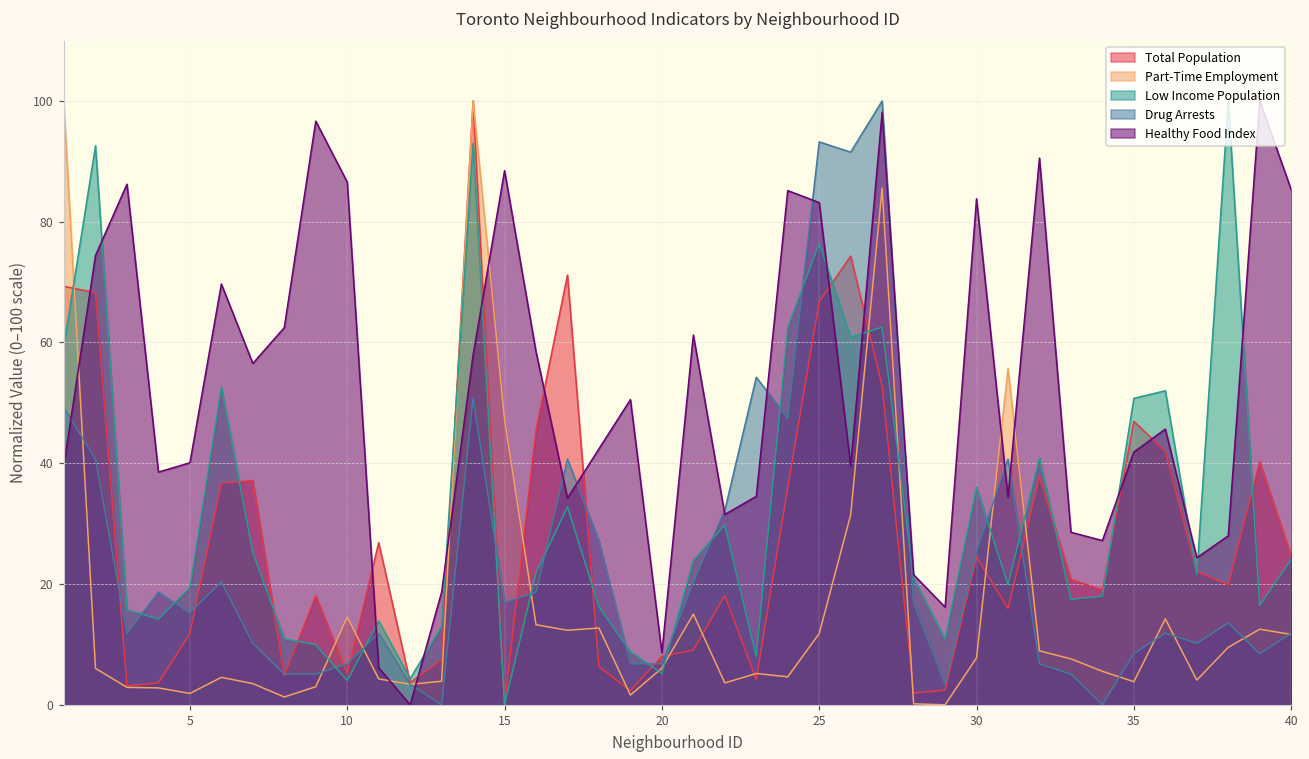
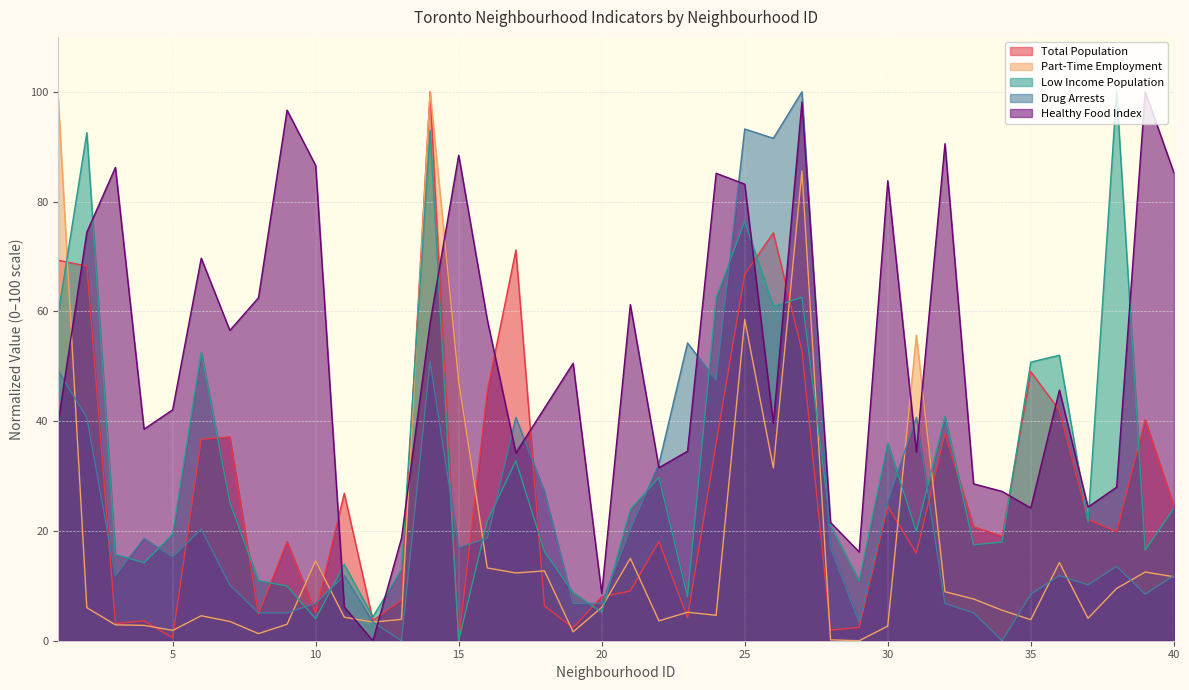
  {
    "Total Population": {
-     "5": 12,
+     "5": 1,
      "10": 5,
      "20": 8,
      "25": 67,
      "30": 24,
-     "35": 47,
+     "35": 49,
      "40": 25
    },
    "Part-Time Employment": {
      "5": 2,
      "10": 15,
      "15": 47,
      "20": 6,
-     "25": 12,
-     "30": 8,
+     "25": 59,
+     "30": 3,
      "35": 4
    },
    "Healthy Food Index": {
-     "5": 40,
+     "5": 42,
      "10": 87,
      "15": 88,
      "20": 9,
      "25": 83,
      "30": 84,
-     "35": 42,
+     "35": 24,
      "40": 85
    }
  }
